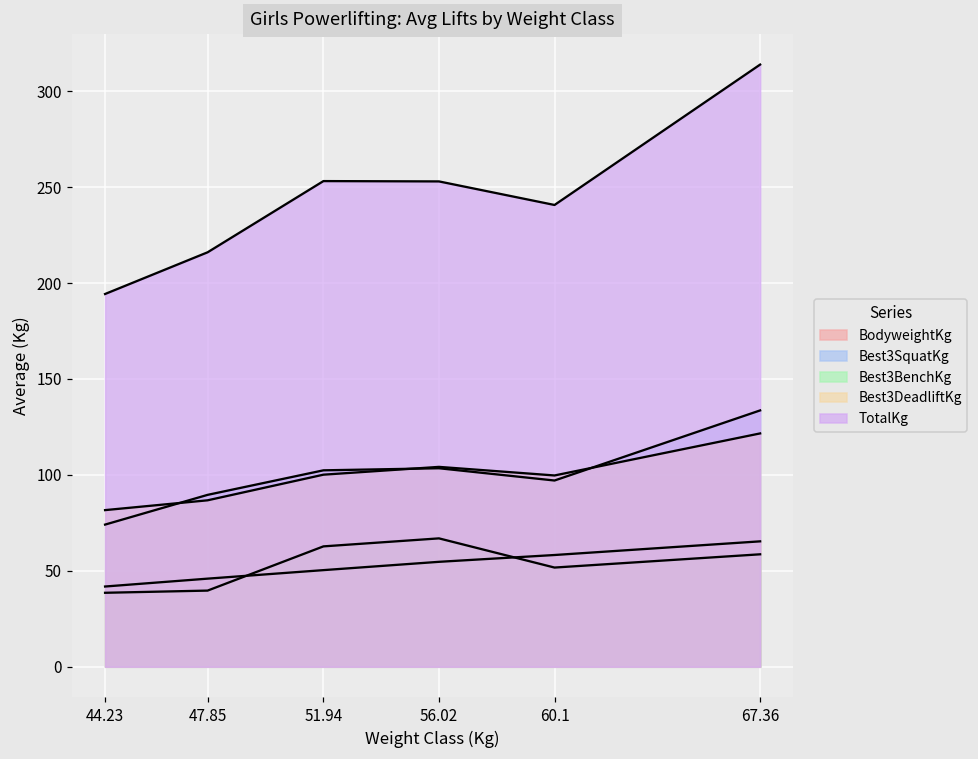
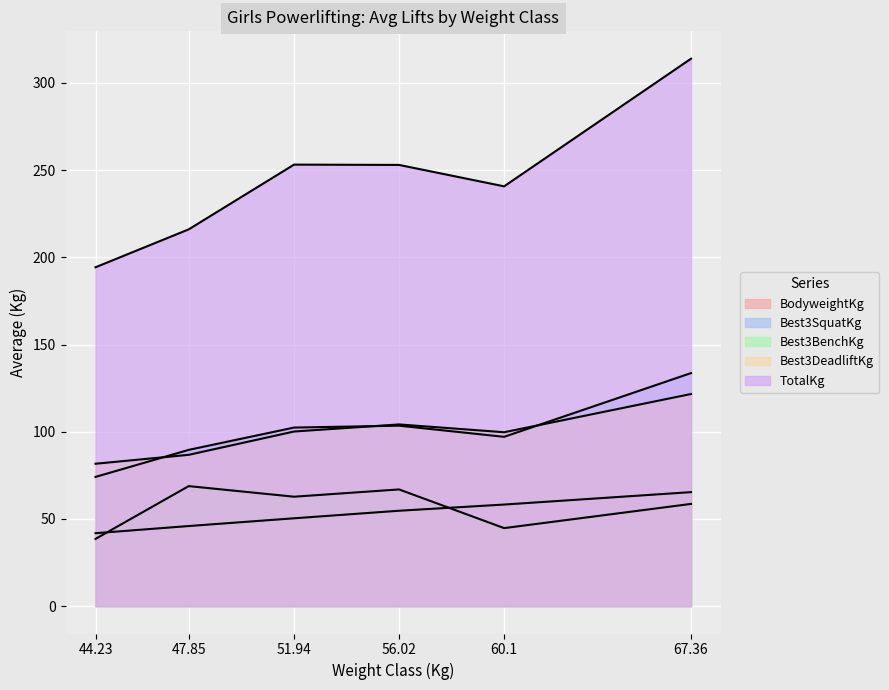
  {
    "Best3BenchKg": {
      "44.23": 39,
-     "47.85": 40,
+     "47.85": 69,
      "51.94": 63,
      "56.02": 67,
-     "60.1": 52,
+     "60.1": 45,
      "67.36": 59
    }
  }
